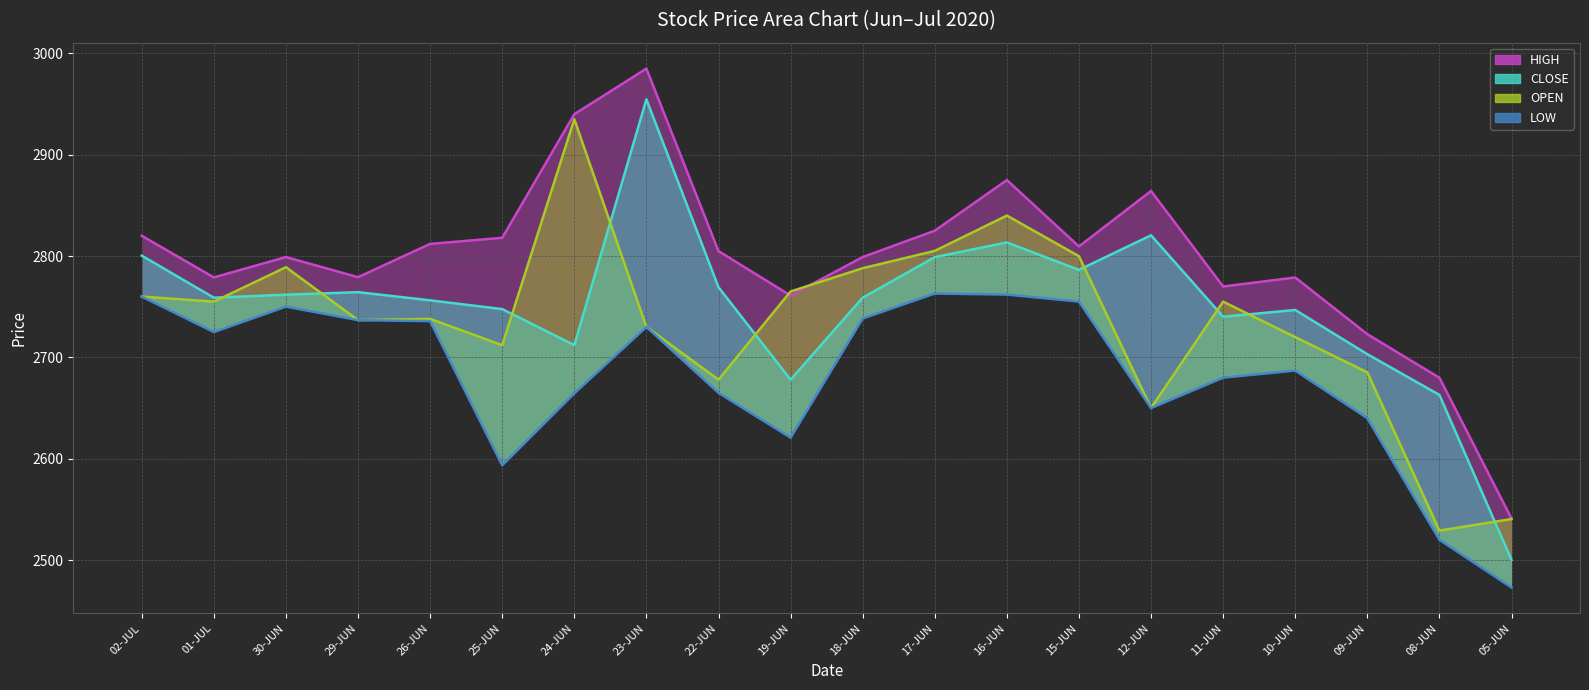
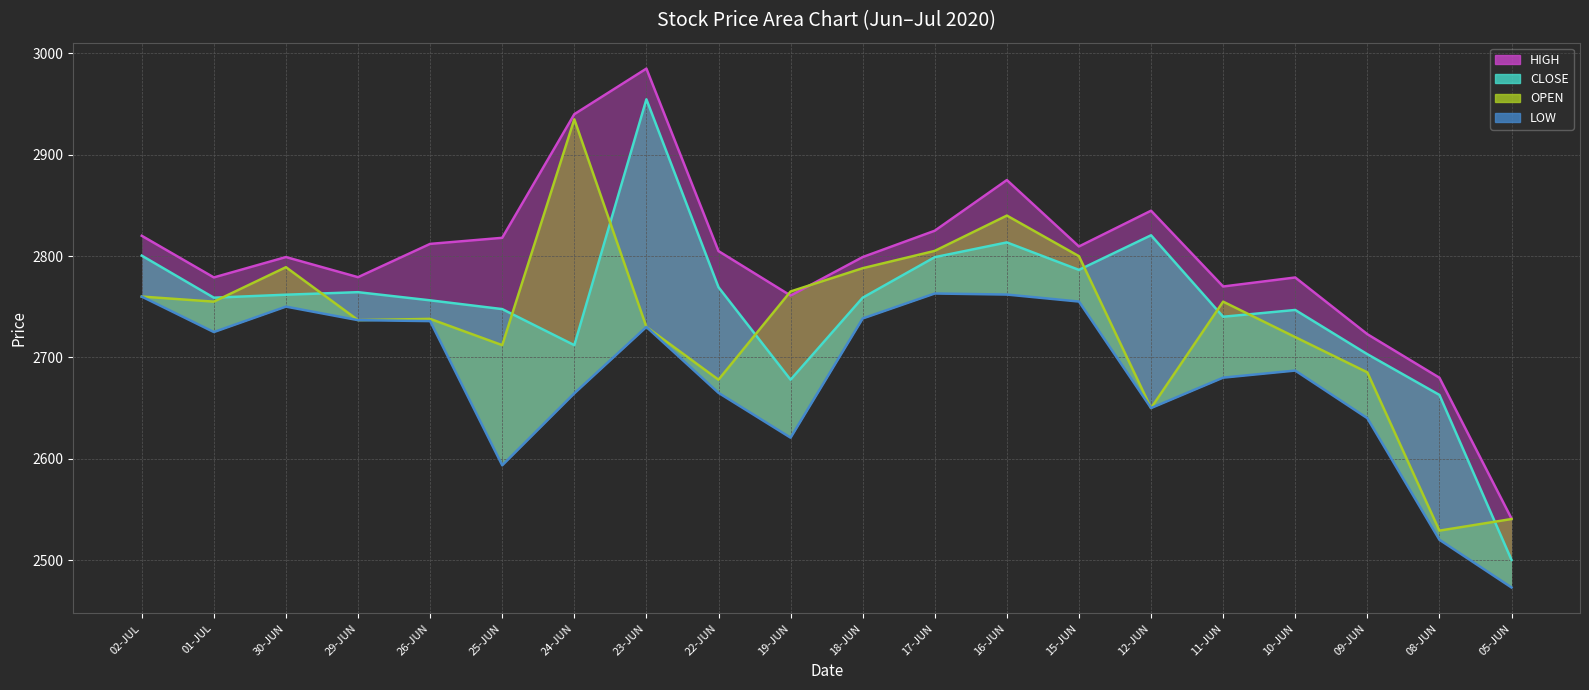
  {
    "HIGH": {
      "02-JUL": 2820,
      "01-JUL": 2779,
      "30-JUN": 2799,
      "29-JUN": 2779,
      "26-JUN": 2812,
      "25-JUN": 2818,
      "24-JUN": 2940,
      "23-JUN": 2985,
      "22-JUN": 2805,
      "19-JUN": 2761,
      "18-JUN": 2799,
      "17-JUN": 2825,
      "16-JUN": 2875,
      "15-JUN": 2809,
-     "12-JUN": 2864,
+     "12-JUN": 2845,
      "11-JUN": 2770,
      "10-JUN": 2779,
      "09-JUN": 2723,
      "08-JUN": 2680
    },
    "CLOSE": {
      "02-JUL": 2800,
      "01-JUL": 2759,
      "30-JUN": 2762,
      "29-JUN": 2764,
      "26-JUN": 2756,
      "25-JUN": 2748,
      "24-JUN": 2712,
      "23-JUN": 2955,
      "22-JUN": 2769,
      "19-JUN": 2678,
      "18-JUN": 2759,
      "17-JUN": 2799,
      "16-JUN": 2813,
      "15-JUN": 2786,
      "12-JUN": 2821,
      "11-JUN": 2740,
      "10-JUN": 2747,
      "09-JUN": 2703,
      "08-JUN": 2663,
      "05-JUN": 2500
    },
    "OPEN": {
      "01-JUL": 2755,
      "30-JUN": 2789,
      "25-JUN": 2712,
      "24-JUN": 2935,
      "22-JUN": 2678,
      "19-JUN": 2765,
      "18-JUN": 2788,
      "17-JUN": 2805,
      "16-JUN": 2840,
      "15-JUN": 2800,
      "11-JUN": 2755,
      "10-JUN": 2720,
      "09-JUN": 2685,
      "08-JUN": 2529
    },
    "LOW": {
      "01-JUL": 2725,
      "30-JUN": 2750,
      "25-JUN": 2594,
      "24-JUN": 2665,
      "22-JUN": 2665,
      "19-JUN": 2621,
      "18-JUN": 2738,
      "17-JUN": 2763,
      "16-JUN": 2762,
      "15-JUN": 2755,
      "11-JUN": 2680,
      "10-JUN": 2687,
      "09-JUN": 2640,
      "08-JUN": 2520,
      "05-JUN": 2473
    }
  }
